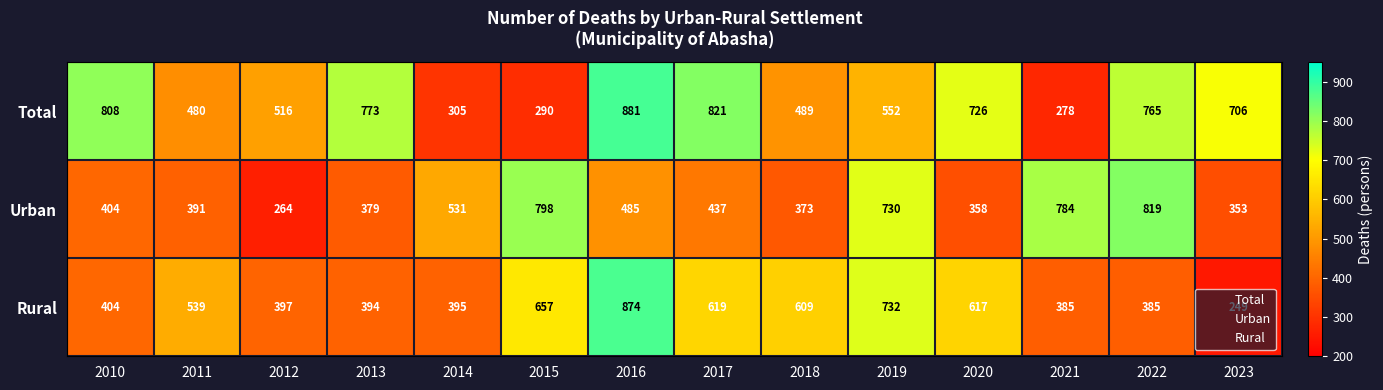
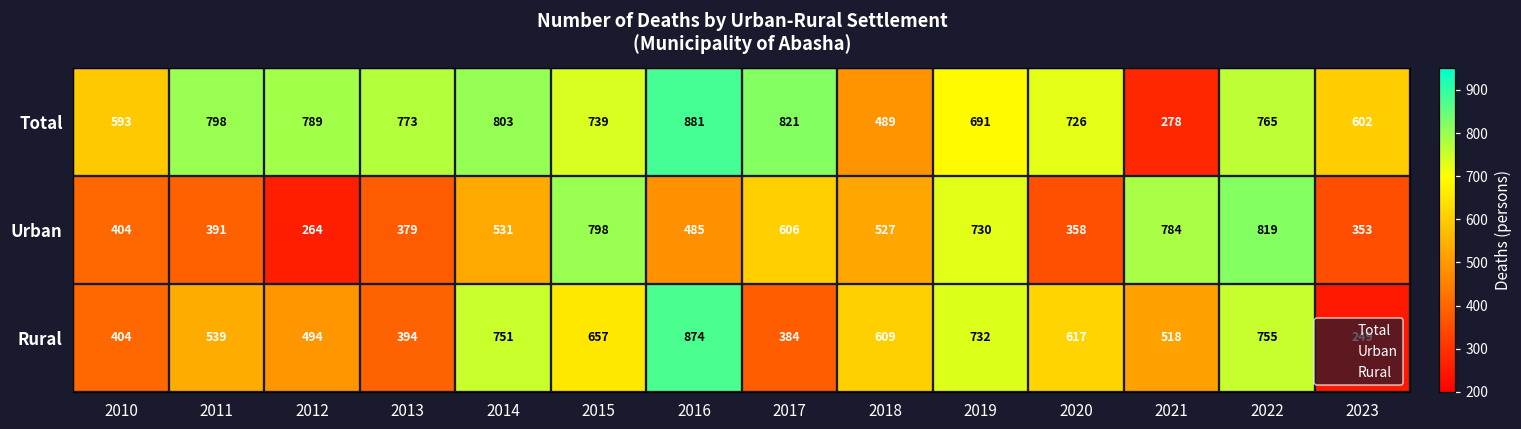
  {
    "Total": {
-     "2010": 808,
-     "2011": 480,
-     "2012": 516,
+     "2010": 593,
+     "2011": 798,
+     "2012": 789,
      "2013": 773,
-     "2014": 305,
-     "2015": 290,
+     "2014": 803,
+     "2015": 739,
      "2016": 881,
      "2017": 821,
      "2018": 489,
-     "2019": 552,
+     "2019": 691,
      "2020": 726,
      "2021": 278,
      "2022": 765,
-     "2023": 706
+     "2023": 602
    },
    "Urban": {
      "2010": 404,
      "2011": 391,
      "2012": 264,
      "2013": 379,
      "2014": 531,
      "2015": 798,
      "2016": 485,
-     "2017": 437,
-     "2018": 373,
+     "2017": 606,
+     "2018": 527,
      "2019": 730,
      "2020": 358,
      "2021": 784,
      "2022": 819,
      "2023": 353
    },
    "Rural": {
      "2010": 404,
      "2011": 539,
-     "2012": 397,
+     "2012": 494,
      "2013": 394,
-     "2014": 395,
+     "2014": 751,
      "2015": 657,
      "2016": 874,
-     "2017": 619,
+     "2017": 384,
      "2018": 609,
      "2019": 732,
      "2020": 617,
-     "2021": 385,
-     "2022": 385
+     "2021": 518,
+     "2022": 755
    }
  }
